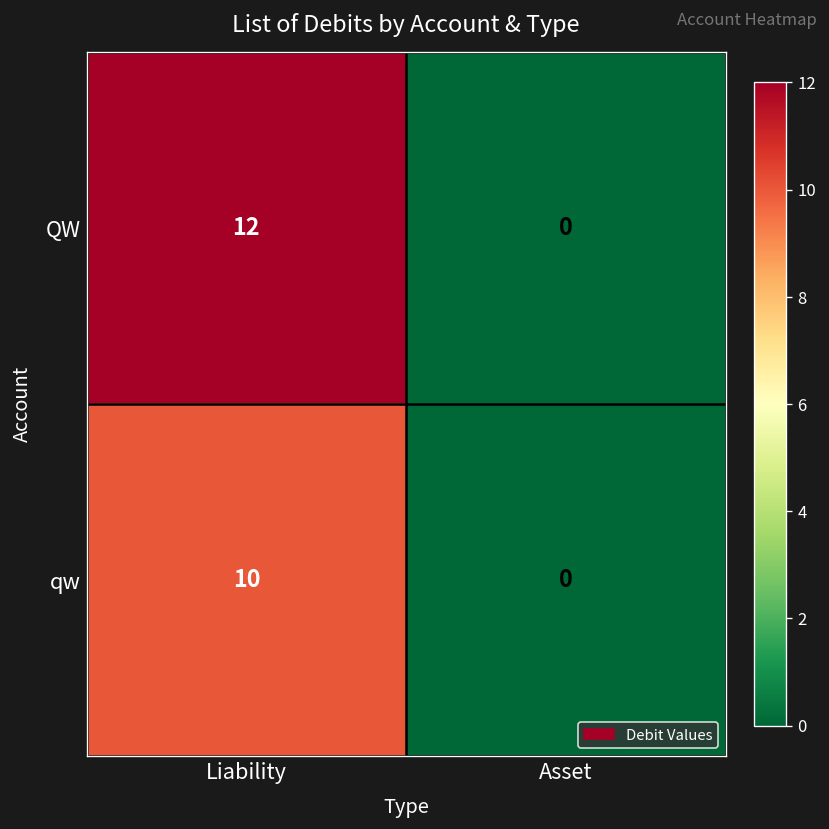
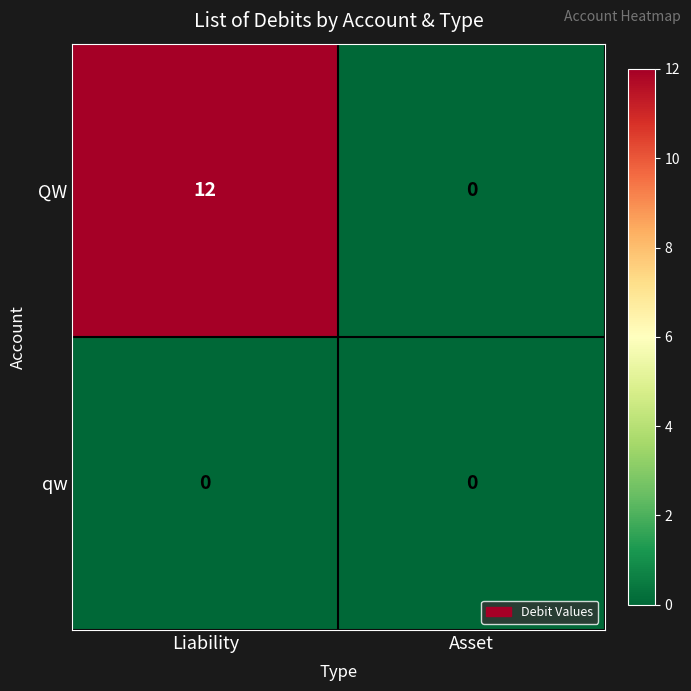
  {
    "QW": {
      "Liability": 12,
      "Asset": 0
    },
    "qw": {
-     "Liability": 10,
+     "Liability": 0,
      "Asset": 0
    }
  }
